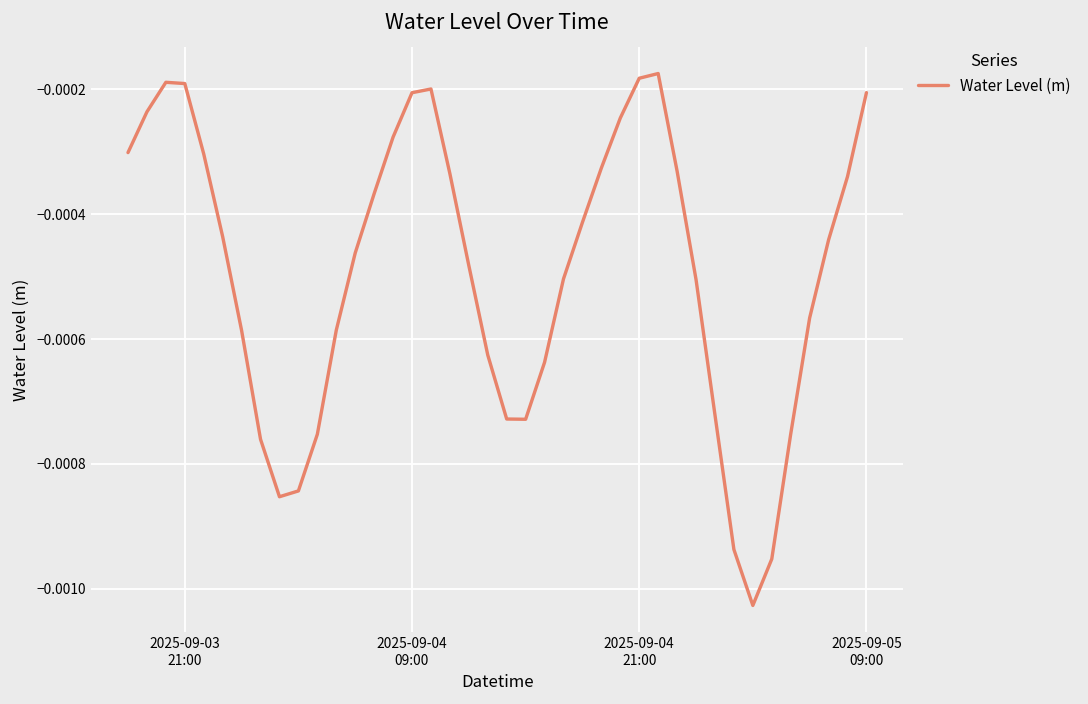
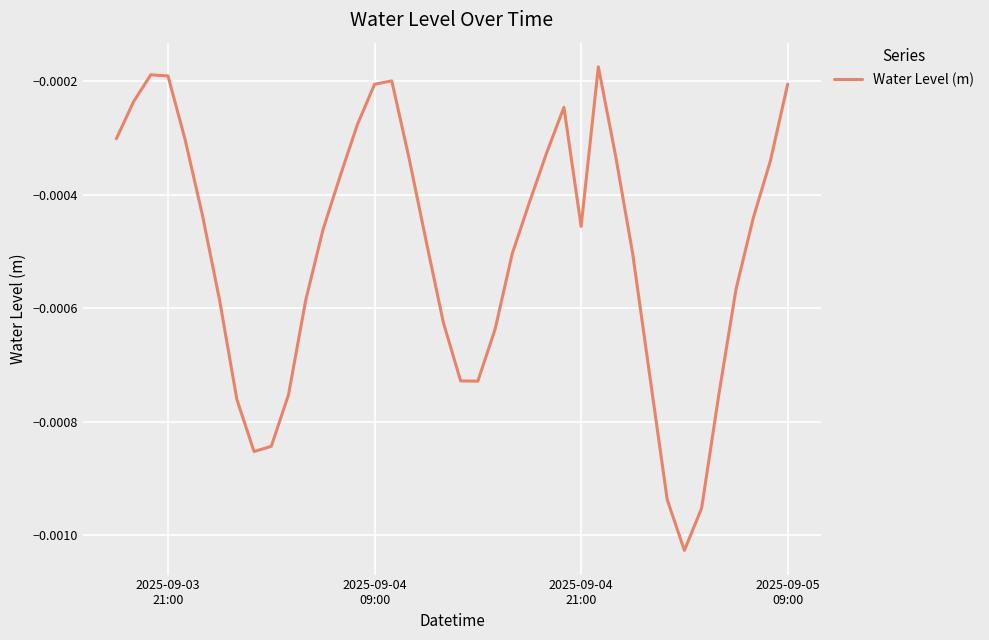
  {
    "2025-09-03 21:00": -0.00019,
    "2025-09-04 09:00": -0.00021,
-   "2025-09-04 21:00": -0.00018,
+   "2025-09-04 21:00": -0.00046,
    "2025-09-05 09:00": -0.00021
  }
